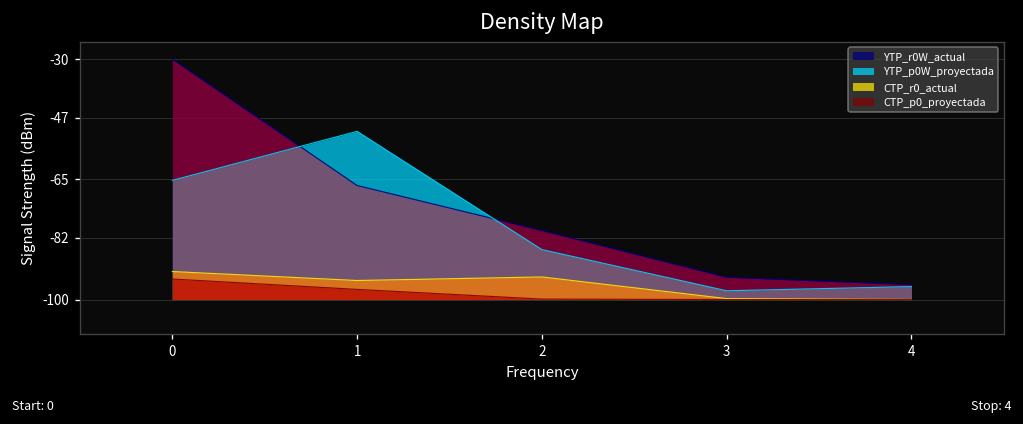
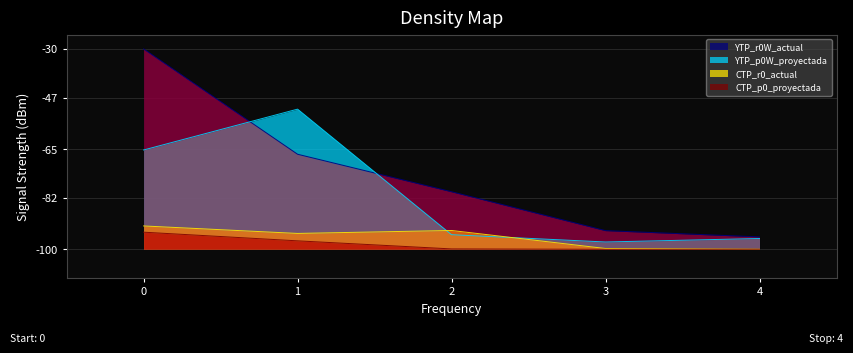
  {
    "YTP_r0W_actual": {
      "0": -30,
      "1": -67,
      "2": -80,
      "3": -93
    },
    "YTP_p0W_proyectada": {
      "0": -65,
      "1": -51,
-     "2": -85,
+     "2": -95,
      "3": -97
    },
    "CTP_r0_actual": {
      "0": -92,
      "1": -94,
      "2": -93
    },
    "CTP_p0_proyectada": {
      "0": -94,
      "1": -97,
      "2": -100
    }
  }
